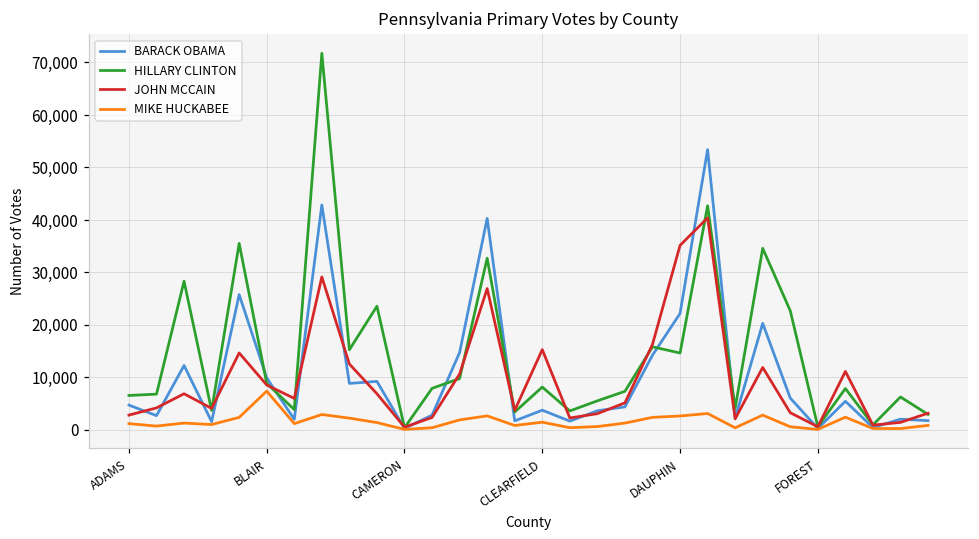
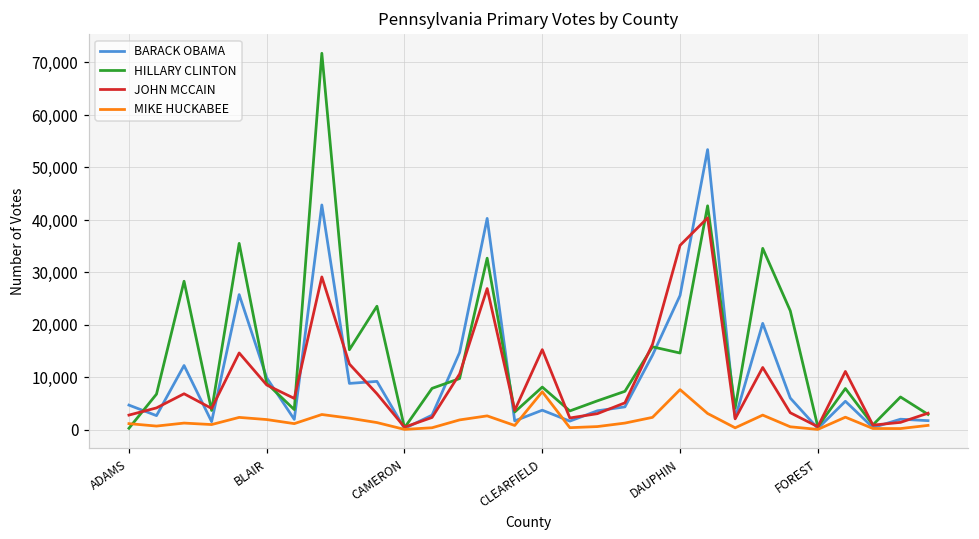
  {
    "BARACK OBAMA": {
      "ADAMS": "5,000",
      "BLAIR": "10,000",
      "CLEARFIELD": "4,000",
-     "DAUPHIN": "22,000"
+     "DAUPHIN": "26,000"
    },
    "HILLARY CLINTON": {
-     "ADAMS": "7,000",
+     "ADAMS": "0",
      "CLEARFIELD": "8,000",
      "DAUPHIN": "15,000"
    },
    "JOHN MCCAIN": {
      "ADAMS": "3,000",
      "CLEARFIELD": "15,000",
      "DAUPHIN": "35,000"
    },
    "MIKE HUCKABEE": {
      "ADAMS": "1,000",
-     "BLAIR": "7,000",
-     "CLEARFIELD": "1,000",
-     "DAUPHIN": "3,000"
+     "BLAIR": "2,000",
+     "CLEARFIELD": "7,000",
+     "DAUPHIN": "8,000"
    }
  }
